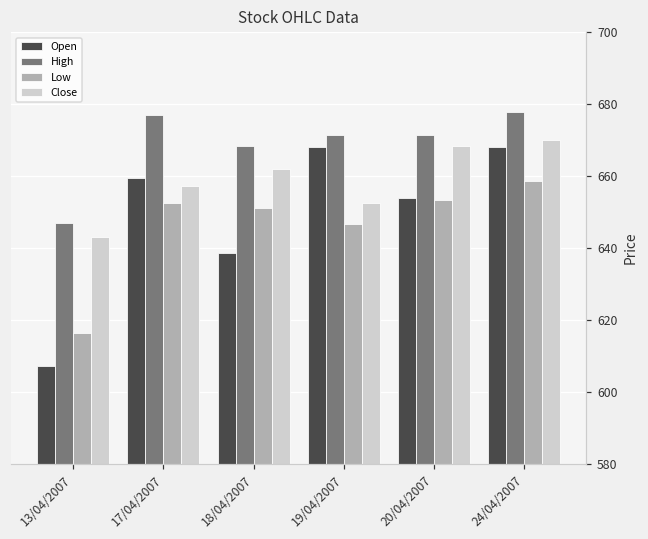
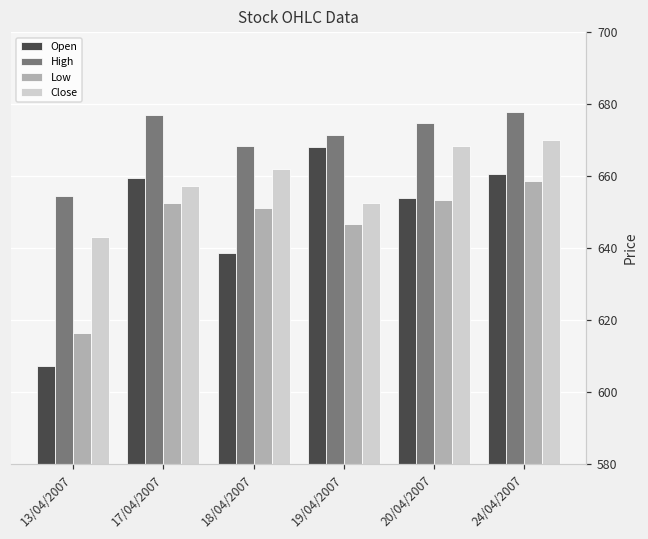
  {
    "Open": {
      "13/04/2007": 607,
      "17/04/2007": 659,
      "18/04/2007": 639,
      "19/04/2007": 668,
      "20/04/2007": 654,
-     "24/04/2007": 668
+     "24/04/2007": 660
    },
    "High": {
-     "13/04/2007": 647,
+     "13/04/2007": 655,
      "17/04/2007": 677,
      "18/04/2007": 668,
      "19/04/2007": 672,
-     "20/04/2007": 672,
+     "20/04/2007": 675,
      "24/04/2007": 678
    }
  }
